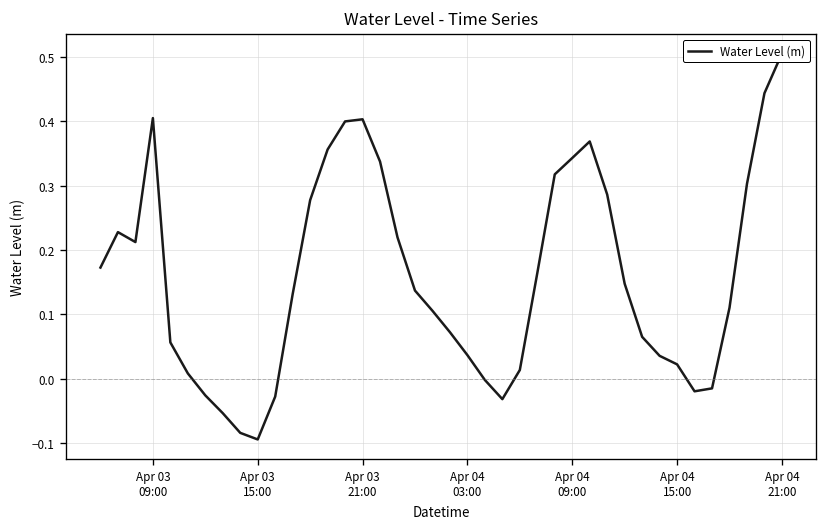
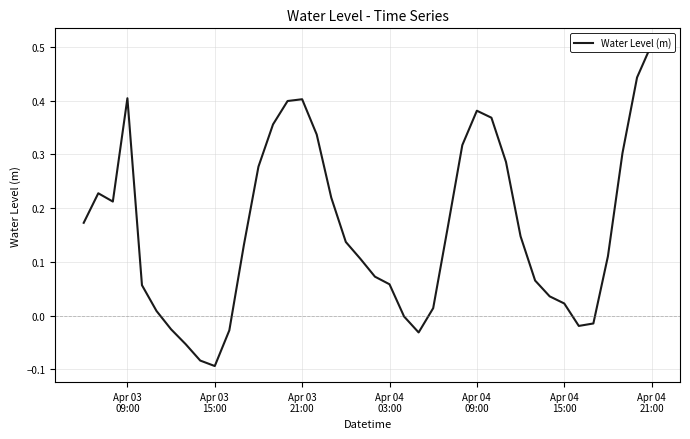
  {
    "Apr 03 09:00": 0.40,
    "Apr 03 15:00": -0.09,
    "Apr 03 21:00": 0.40,
-   "Apr 04 03:00": 0.04,
-   "Apr 04 09:00": 0.34,
+   "Apr 04 03:00": 0.06,
+   "Apr 04 09:00": 0.38,
    "Apr 04 15:00": 0.02
  }
